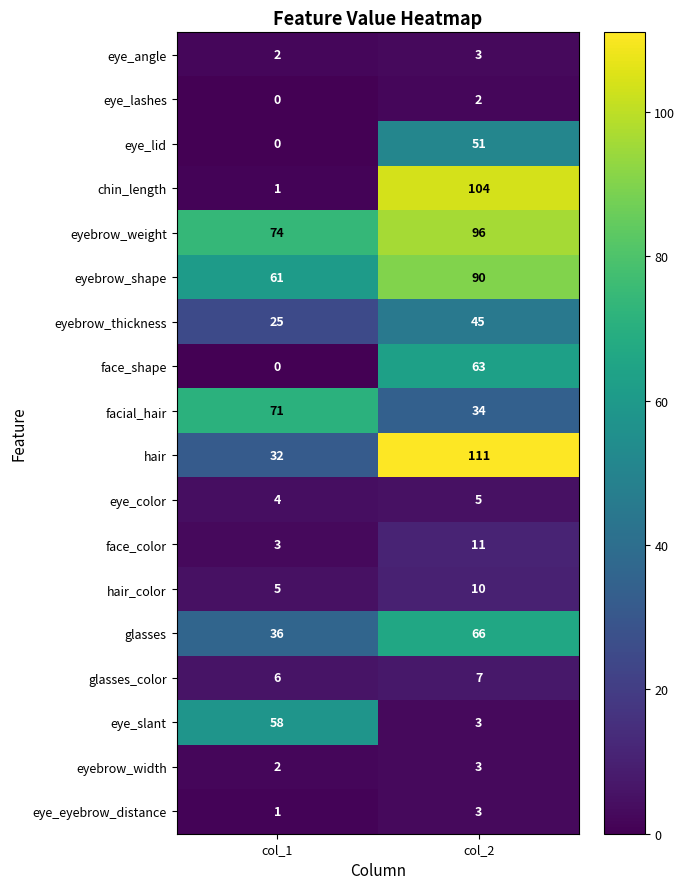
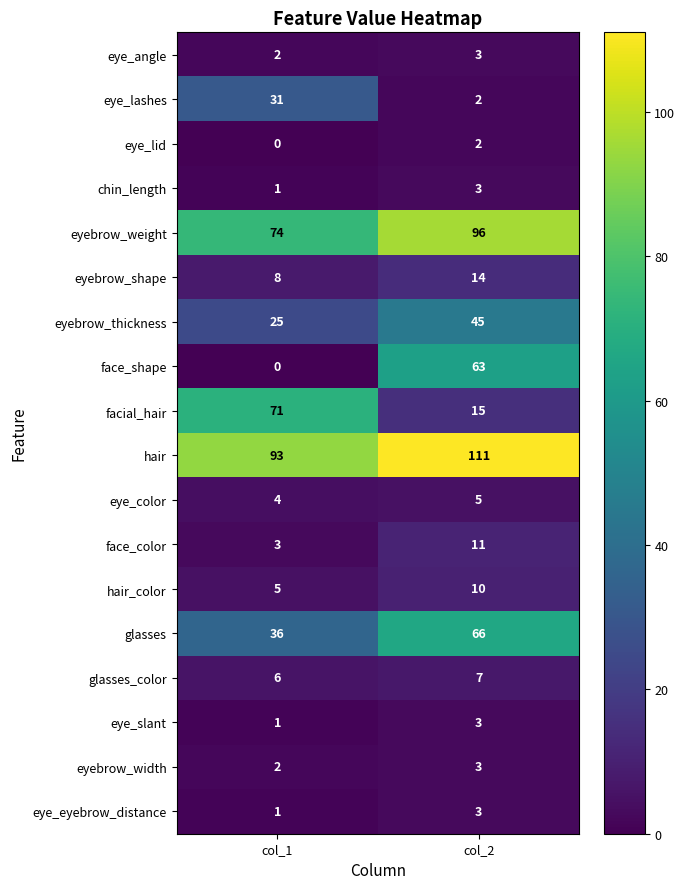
  {
    "eye_angle": {
      "col_1": 2,
      "col_2": 3
    },
    "eye_lashes": {
-     "col_1": 0,
+     "col_1": 31,
      "col_2": 2
    },
    "eye_lid": {
      "col_1": 0,
-     "col_2": 51
+     "col_2": 2
    },
    "chin_length": {
      "col_1": 1,
-     "col_2": 104
+     "col_2": 3
    },
    "eyebrow_weight": {
      "col_1": 74,
      "col_2": 96
    },
    "eyebrow_shape": {
-     "col_1": 61,
-     "col_2": 90
+     "col_1": 8,
+     "col_2": 14
    },
    "eyebrow_thickness": {
      "col_1": 25,
      "col_2": 45
    },
    "face_shape": {
      "col_1": 0,
      "col_2": 63
    },
    "facial_hair": {
      "col_1": 71,
-     "col_2": 34
+     "col_2": 15
    },
    "hair": {
-     "col_1": 32,
+     "col_1": 93,
      "col_2": 111
    },
    "eye_color": {
      "col_1": 4,
      "col_2": 5
    },
    "face_color": {
      "col_1": 3,
      "col_2": 11
    },
    "hair_color": {
      "col_1": 5,
      "col_2": 10
    },
    "glasses": {
      "col_1": 36,
      "col_2": 66
    },
    "glasses_color": {
      "col_1": 6,
      "col_2": 7
    },
    "eye_slant": {
-     "col_1": 58,
+     "col_1": 1,
      "col_2": 3
    },
    "eyebrow_width": {
      "col_1": 2,
      "col_2": 3
    },
    "eye_eyebrow_distance": {
      "col_1": 1,
      "col_2": 3
    }
  }
